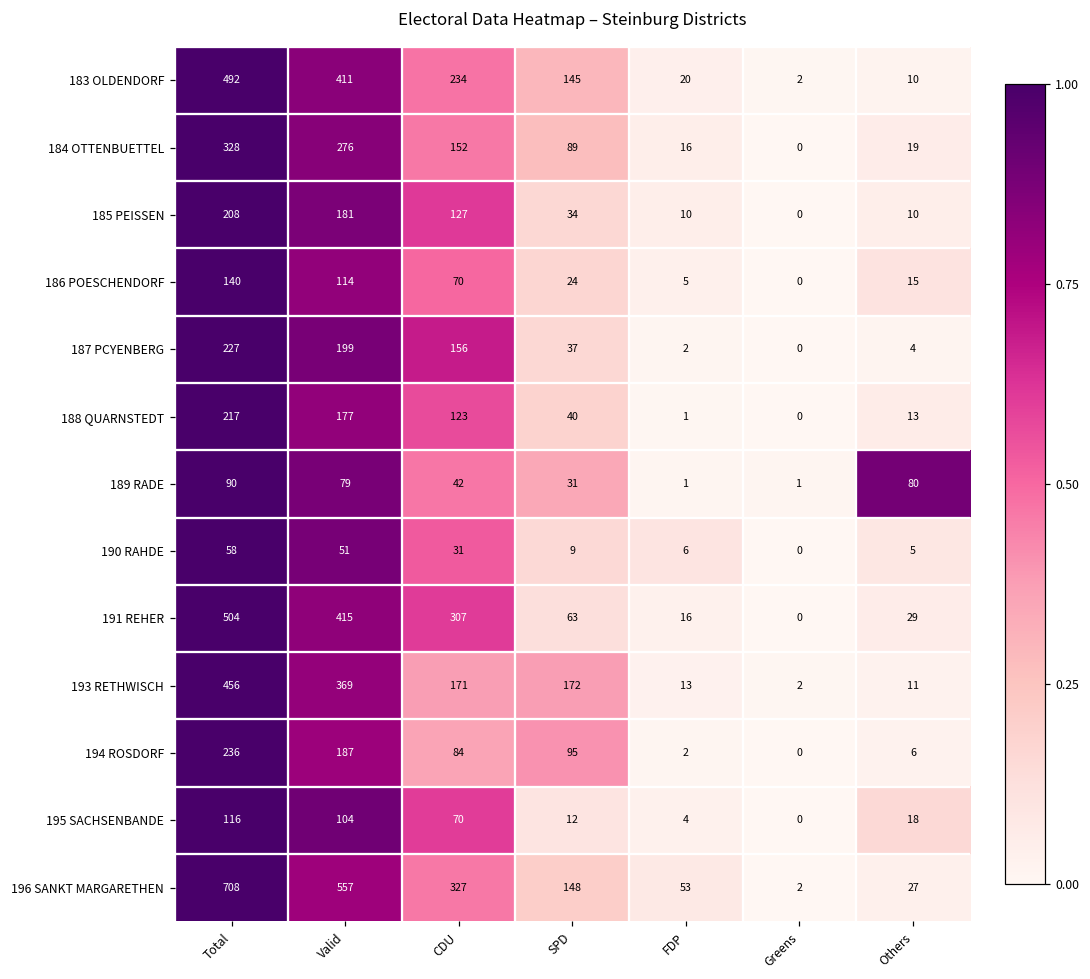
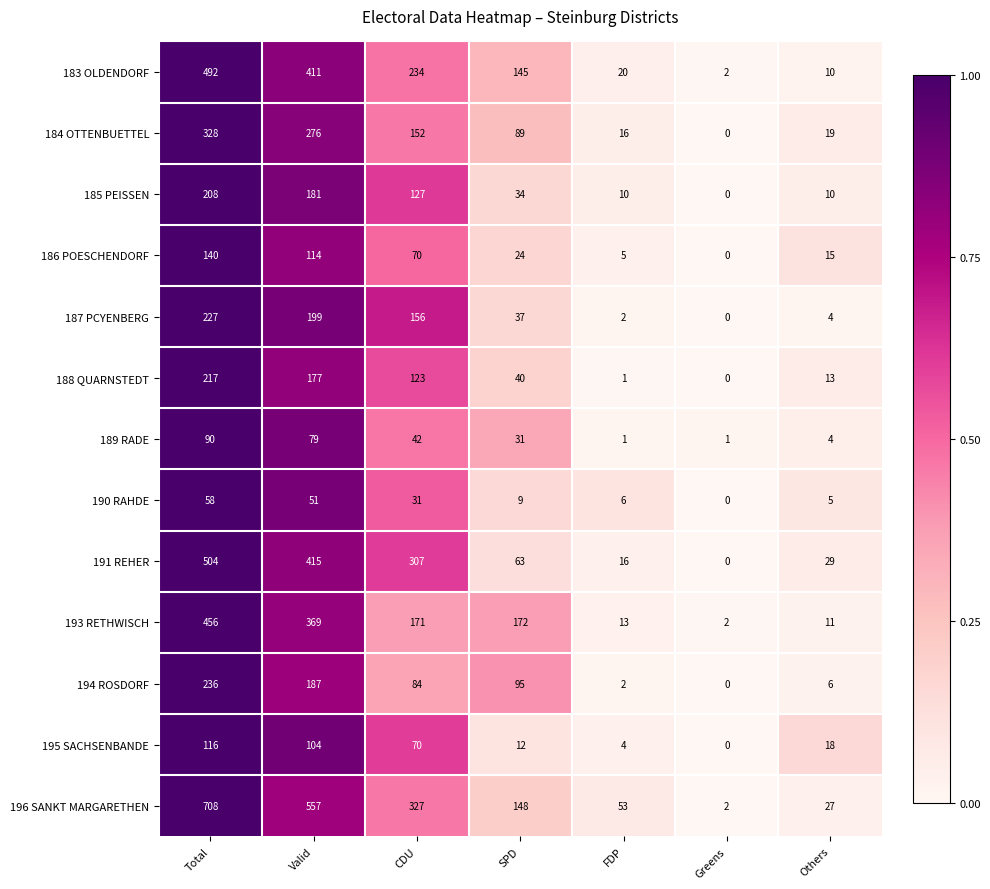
  {
    "183 OLDENDORF": {
      "Total": 492,
      "Valid": 411,
      "CDU": 234,
      "SPD": 145,
      "FDP": 20,
      "Greens": 2,
      "Others": 10
    },
    "184 OTTENBUETTEL": {
      "Total": 328,
      "Valid": 276,
      "CDU": 152,
      "SPD": 89,
      "FDP": 16,
      "Greens": 0,
      "Others": 19
    },
    "185 PEISSEN": {
      "Total": 208,
      "Valid": 181,
      "CDU": 127,
      "SPD": 34,
      "FDP": 10,
      "Greens": 0,
      "Others": 10
    },
    "186 POESCHENDORF": {
      "Total": 140,
      "Valid": 114,
      "CDU": 70,
      "SPD": 24,
      "FDP": 5,
      "Greens": 0,
      "Others": 15
    },
    "187 PCYENBERG": {
      "Total": 227,
      "Valid": 199,
      "CDU": 156,
      "SPD": 37,
      "FDP": 2,
      "Greens": 0,
      "Others": 4
    },
    "188 QUARNSTEDT": {
      "Total": 217,
      "Valid": 177,
      "CDU": 123,
      "SPD": 40,
      "FDP": 1,
      "Greens": 0,
      "Others": 13
    },
    "189 RADE": {
      "Total": 90,
      "Valid": 79,
      "CDU": 42,
      "SPD": 31,
      "FDP": 1,
      "Greens": 1,
-     "Others": 80
+     "Others": 4
    },
    "190 RAHDE": {
      "Total": 58,
      "Valid": 51,
      "CDU": 31,
      "SPD": 9,
      "FDP": 6,
      "Greens": 0,
      "Others": 5
    },
    "191 REHER": {
      "Total": 504,
      "Valid": 415,
      "CDU": 307,
      "SPD": 63,
      "FDP": 16,
      "Greens": 0,
      "Others": 29
    },
    "193 RETHWISCH": {
      "Total": 456,
      "Valid": 369,
      "CDU": 171,
      "SPD": 172,
      "FDP": 13,
      "Greens": 2,
      "Others": 11
    },
    "194 ROSDORF": {
      "Total": 236,
      "Valid": 187,
      "CDU": 84,
      "SPD": 95,
      "FDP": 2,
      "Greens": 0,
      "Others": 6
    },
    "195 SACHSENBANDE": {
      "Total": 116,
      "Valid": 104,
      "CDU": 70,
      "SPD": 12,
      "FDP": 4,
      "Greens": 0,
      "Others": 18
    },
    "196 SANKT MARGARETHEN": {
      "Total": 708,
      "Valid": 557,
      "CDU": 327,
      "SPD": 148,
      "FDP": 53,
      "Greens": 2,
      "Others": 27
    }
  }
